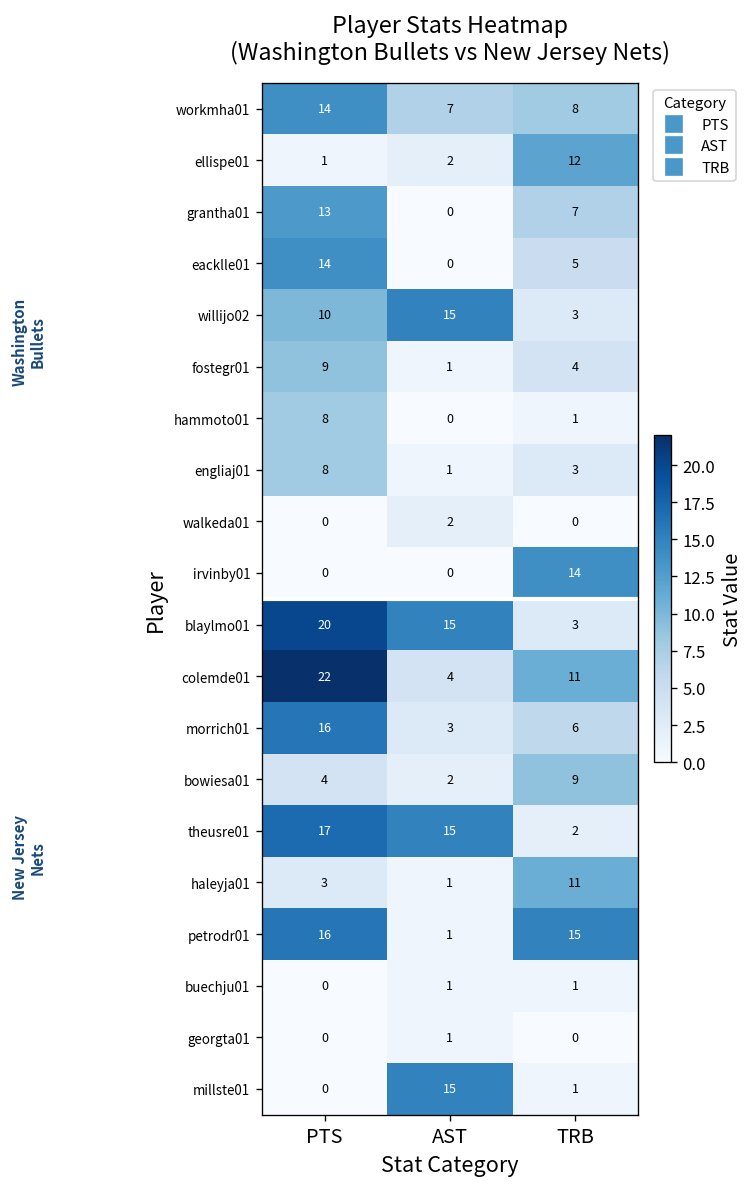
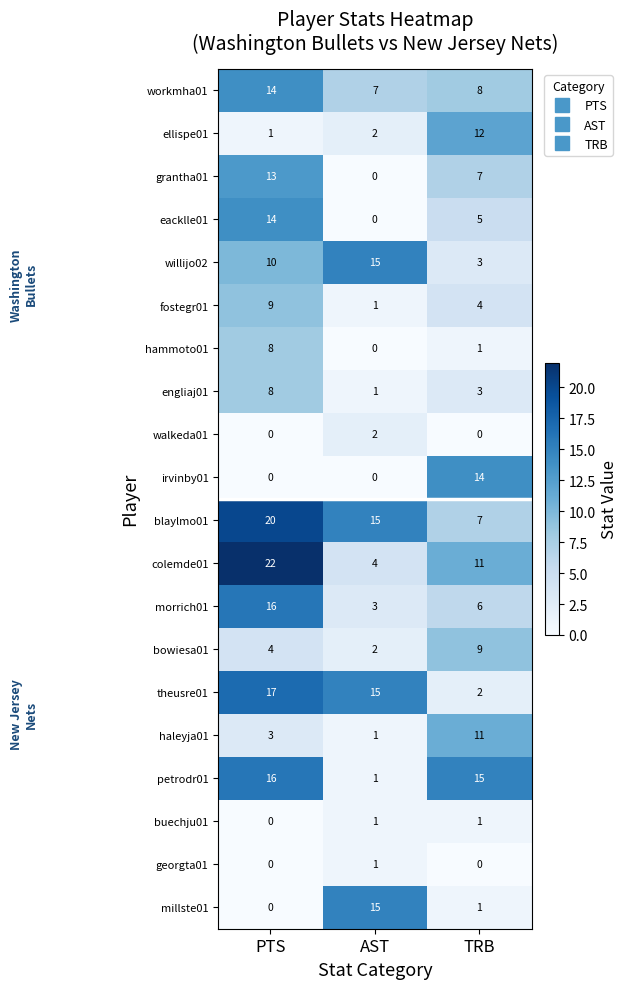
  {
    "workmha01": {
      "PTS": 14,
      "AST": 7,
      "TRB": 8
    },
    "ellispe01": {
      "PTS": 1,
      "AST": 2,
      "TRB": 12
    },
    "grantha01": {
      "PTS": 13,
      "AST": 0,
      "TRB": 7
    },
    "eacklle01": {
      "PTS": 14,
      "AST": 0,
      "TRB": 5
    },
    "willijo02": {
      "PTS": 10,
      "AST": 15,
      "TRB": 3
    },
    "fostegr01": {
      "PTS": 9,
      "AST": 1,
      "TRB": 4
    },
    "hammoto01": {
      "PTS": 8,
      "AST": 0,
      "TRB": 1
    },
    "engliaj01": {
      "PTS": 8,
      "AST": 1,
      "TRB": 3
    },
    "walkeda01": {
      "PTS": 0,
      "AST": 2,
      "TRB": 0
    },
    "irvinby01": {
      "PTS": 0,
      "AST": 0,
      "TRB": 14
    },
    "blaylmo01": {
      "PTS": 20,
      "AST": 15,
-     "TRB": 3
+     "TRB": 7
    },
    "colemde01": {
      "PTS": 22,
      "AST": 4,
      "TRB": 11
    },
    "morrich01": {
      "PTS": 16,
      "AST": 3,
      "TRB": 6
    },
    "bowiesa01": {
      "PTS": 4,
      "AST": 2,
      "TRB": 9
    },
    "theusre01": {
      "PTS": 17,
      "AST": 15,
      "TRB": 2
    },
    "haleyja01": {
      "PTS": 3,
      "AST": 1,
      "TRB": 11
    },
    "petrodr01": {
      "PTS": 16,
      "AST": 1,
      "TRB": 15
    },
    "buechju01": {
      "PTS": 0,
      "AST": 1,
      "TRB": 1
    },
    "georgta01": {
      "PTS": 0,
      "AST": 1,
      "TRB": 0
    },
    "millste01": {
      "PTS": 0,
      "AST": 15,
      "TRB": 1
    }
  }
